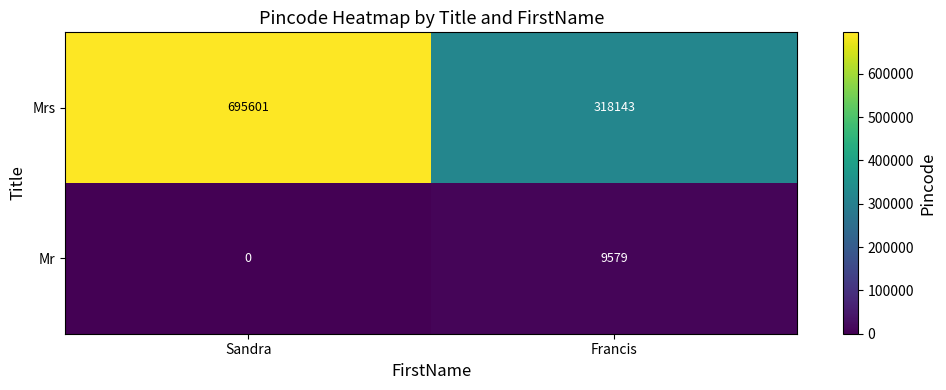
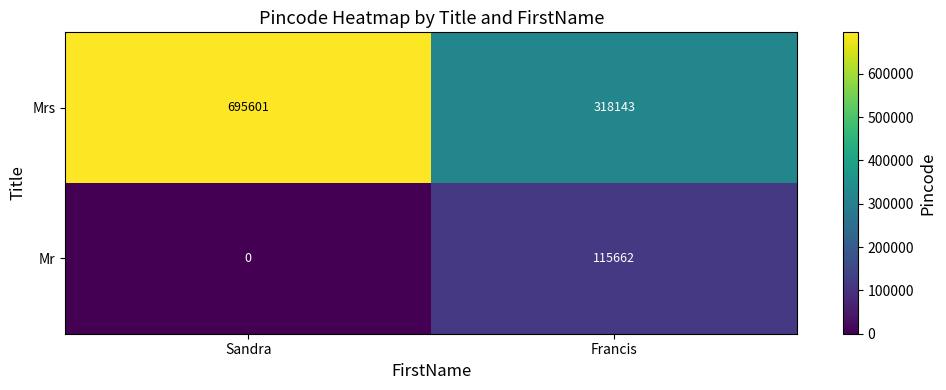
  {
    "Mrs": {
      "Sandra": 695601,
      "Francis": 318143
    },
    "Mr": {
      "Sandra": 0,
-     "Francis": 9579
+     "Francis": 115662
    }
  }
